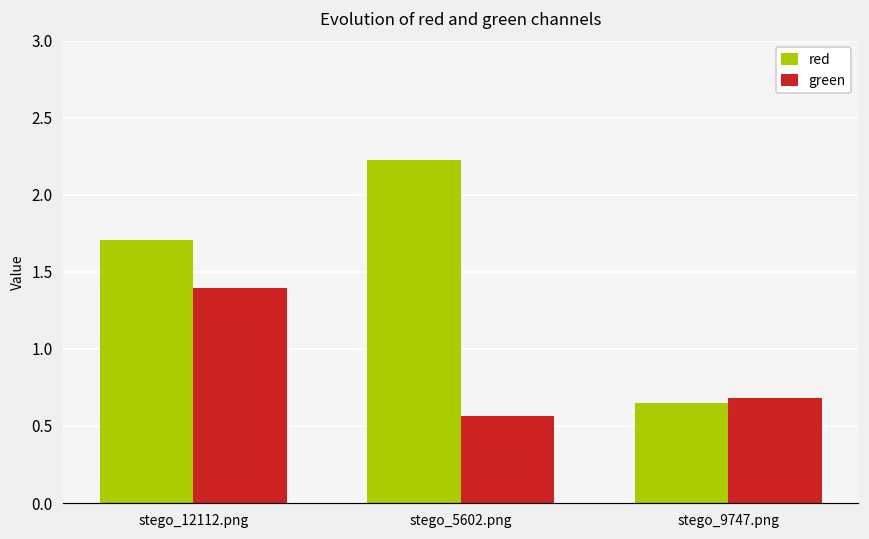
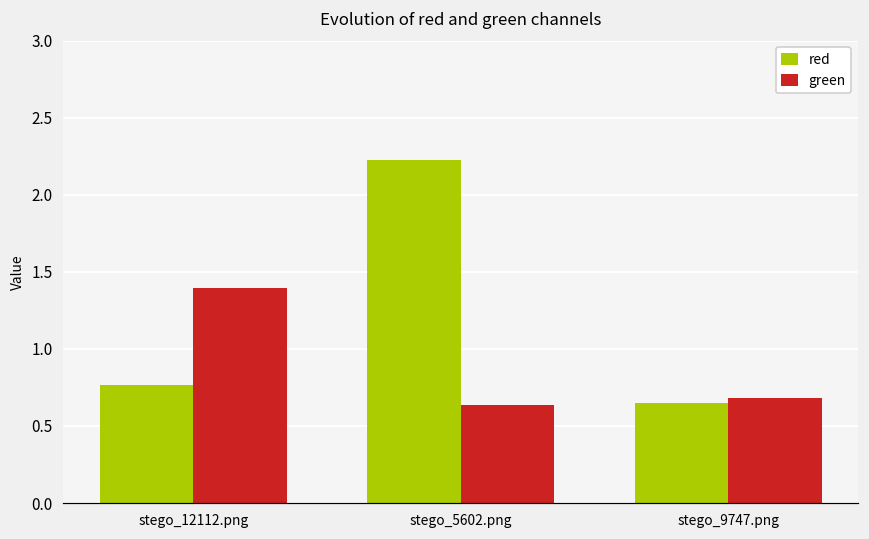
  {
    "red": {
-     "stego_12112.png": 1.70,
+     "stego_12112.png": 0.76,
      "stego_5602.png": 2.23,
      "stego_9747.png": 0.65
    },
    "green": {
      "stego_12112.png": 1.40,
-     "stego_5602.png": 0.56,
+     "stego_5602.png": 0.64,
      "stego_9747.png": 0.68
    }
  }
